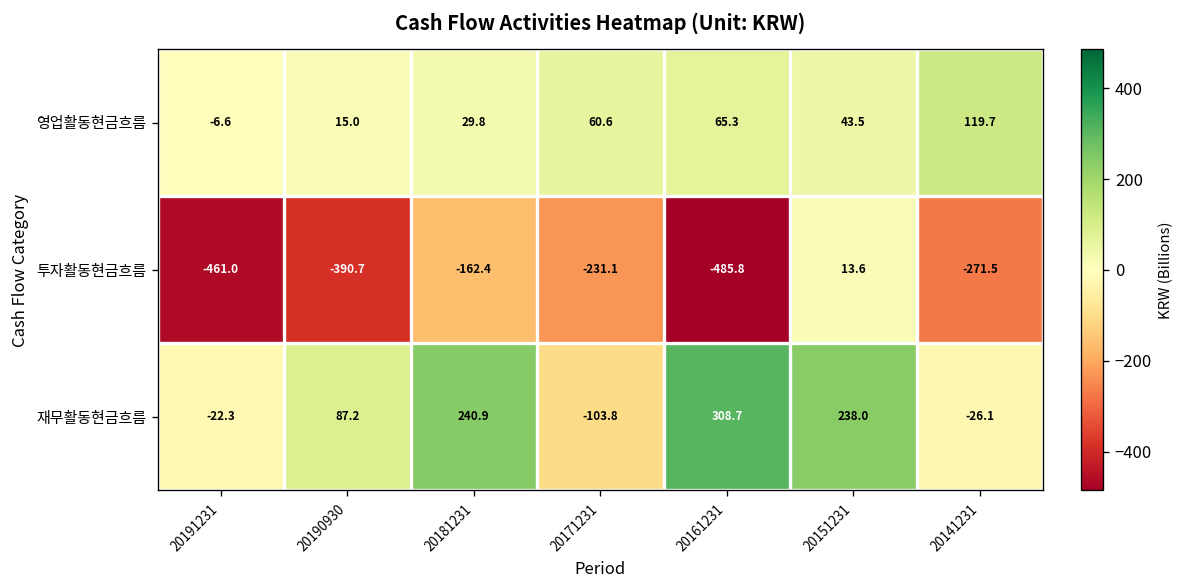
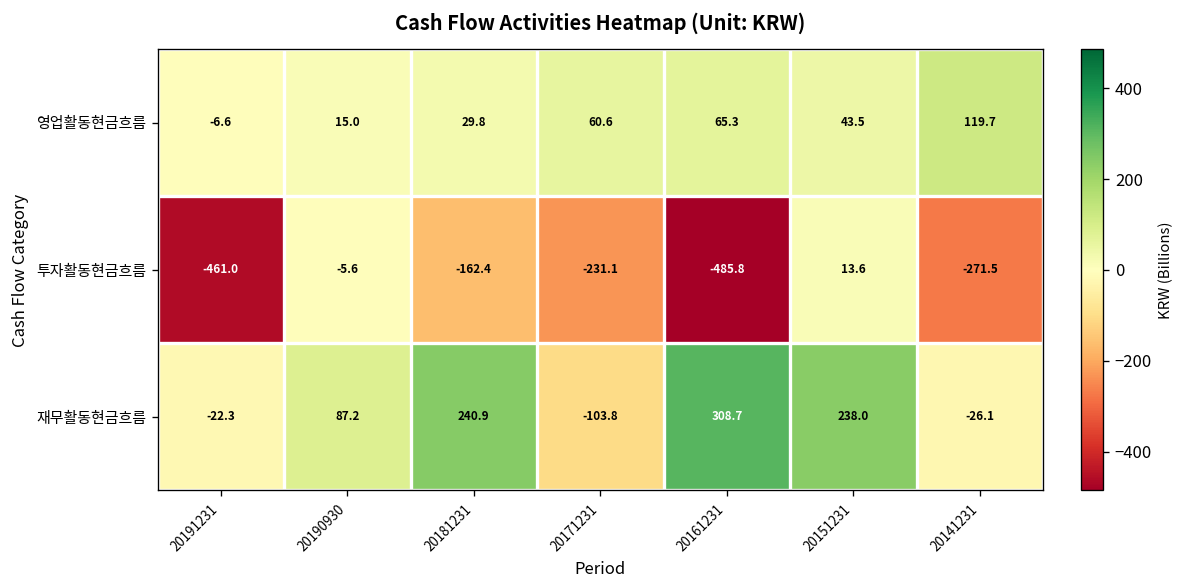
  {
    "영업활동현금흐름": {
      "20191231": -6.6,
      "20190930": 15.0,
      "20181231": 29.8,
      "20171231": 60.6,
      "20161231": 65.3,
      "20151231": 43.5,
      "20141231": 119.7
    },
    "투자활동현금흐름": {
      "20191231": -461.0,
-     "20190930": -390.7,
+     "20190930": -5.6,
      "20181231": -162.4,
      "20171231": -231.1,
      "20161231": -485.8,
      "20151231": 13.6,
      "20141231": -271.5
    },
    "재무활동현금흐름": {
      "20191231": -22.3,
      "20190930": 87.2,
      "20181231": 240.9,
      "20171231": -103.8,
      "20161231": 308.7,
      "20151231": 238.0,
      "20141231": -26.1
    }
  }
